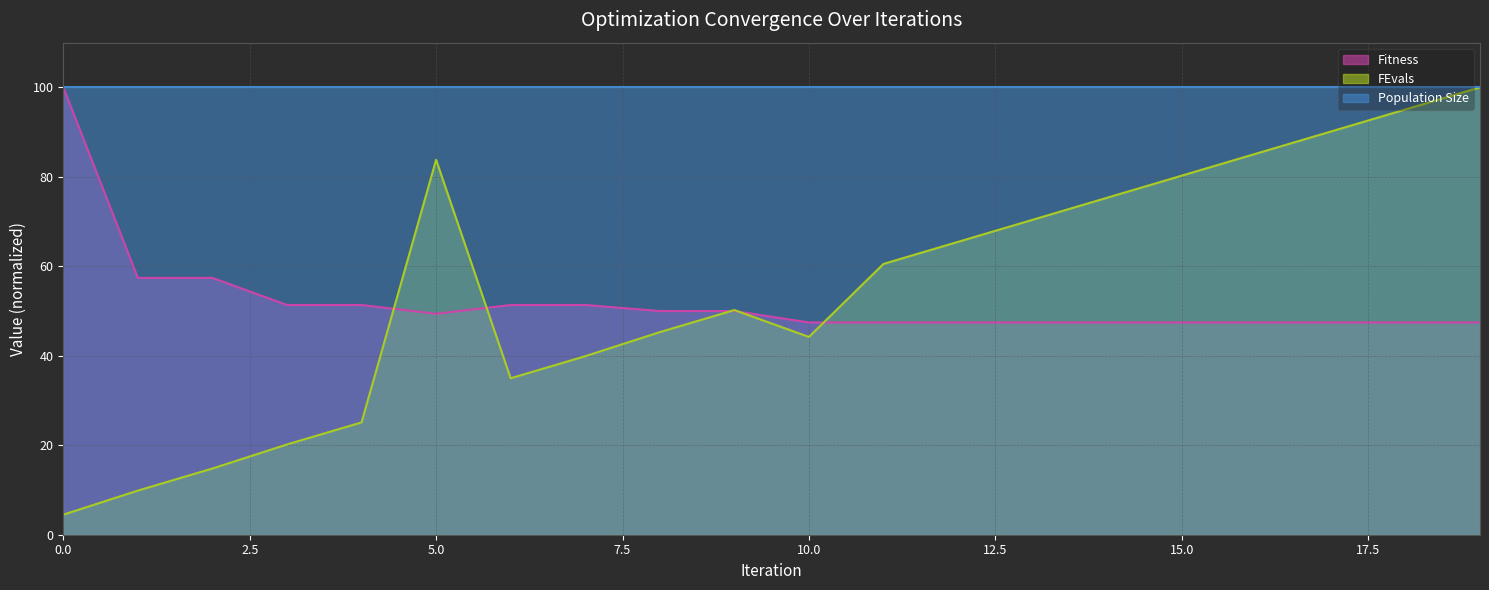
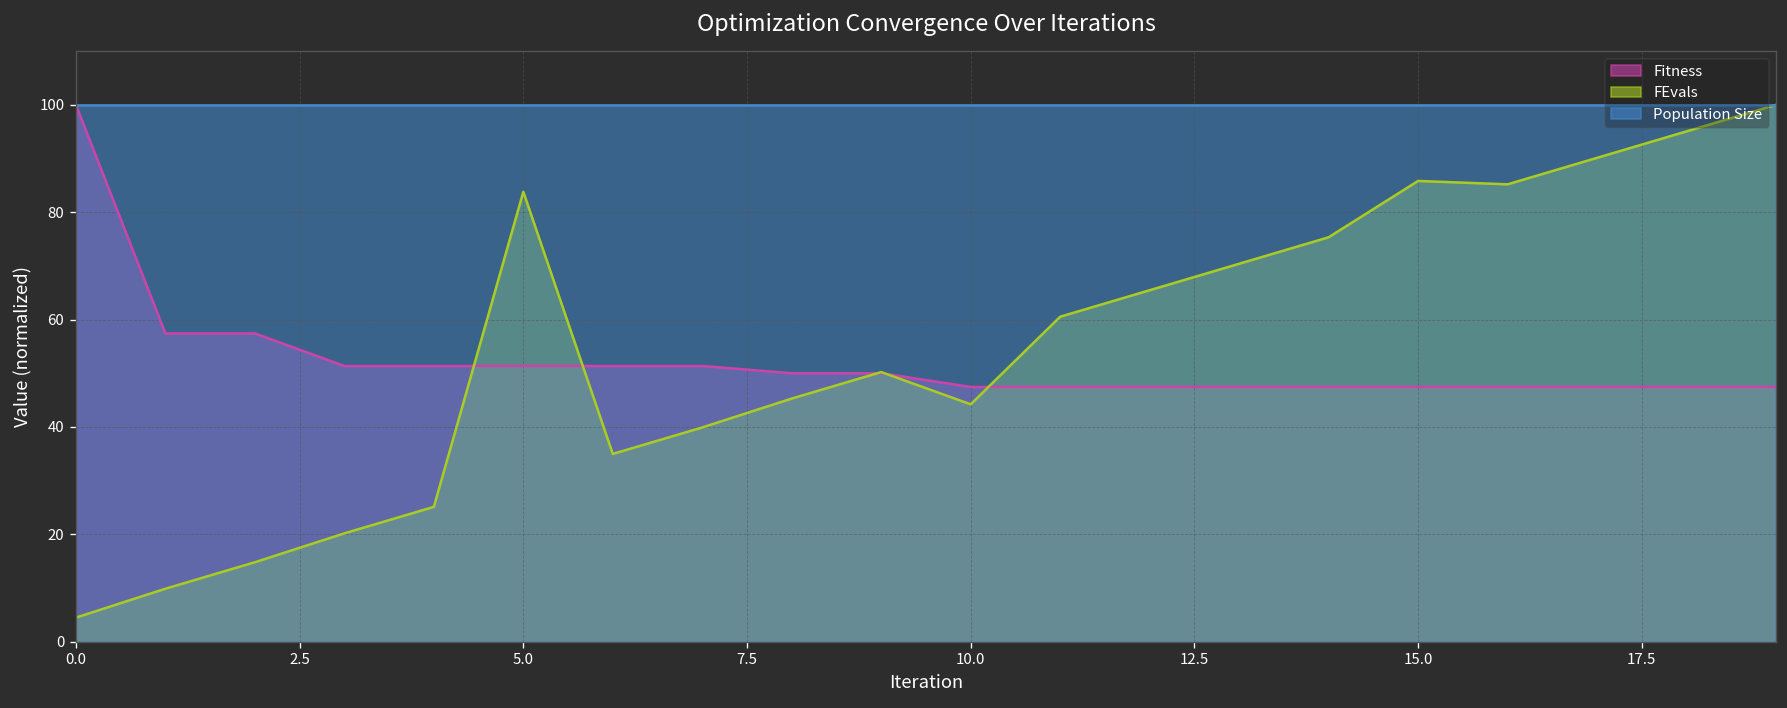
  {
    "Fitness": {
-     "5.0": 49,
+     "5.0": 51,
      "10.0": 47,
      "15.0": 47
    },
    "FEvals": {
      "0.0": 4,
      "5.0": 84,
      "10.0": 44,
-     "15.0": 80
+     "15.0": 86
    },
    "Population Size": {
      "5.0": 100,
      "10.0": 100,
      "15.0": 100
    }
  }
